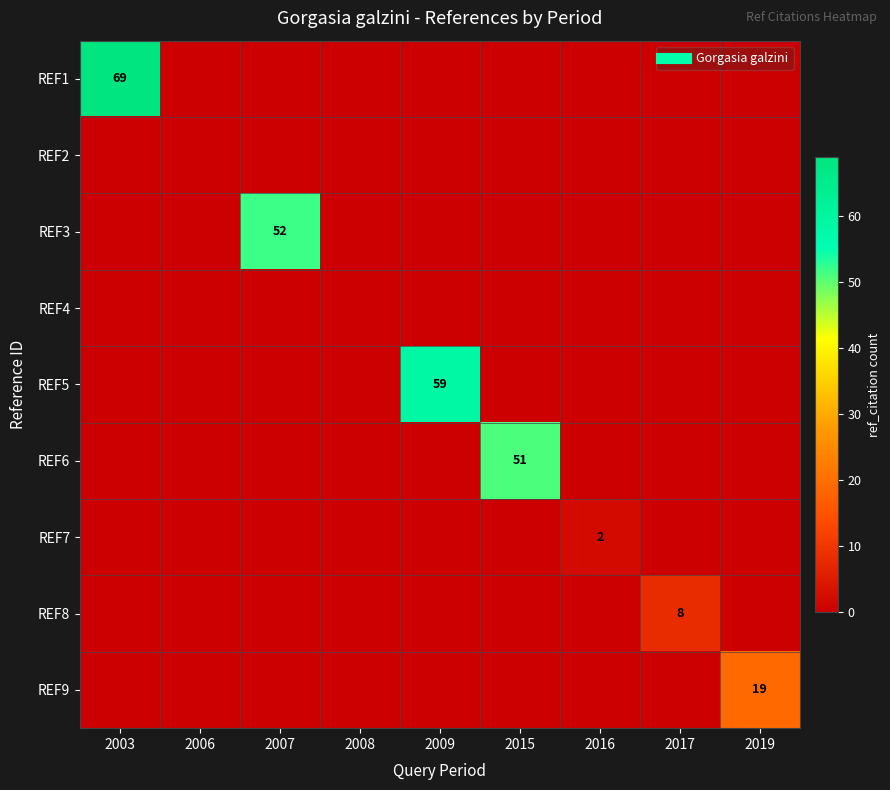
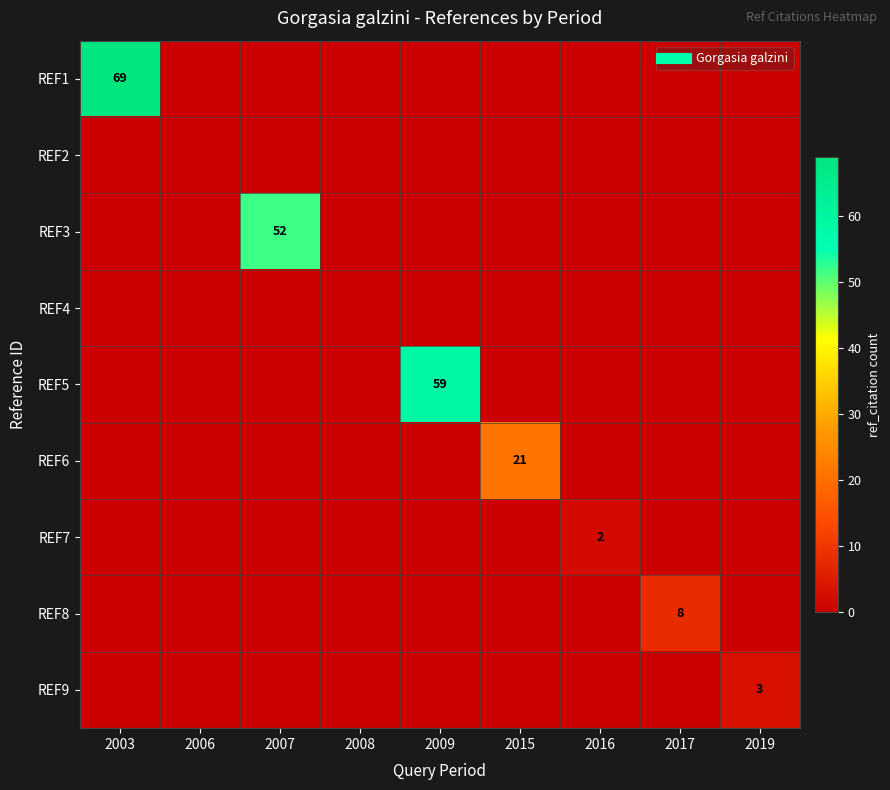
  {
    "REF1": {
      "2003": 69
    },
    "REF3": {
      "2007": 52
    },
    "REF5": {
      "2009": 59
    },
    "REF6": {
-     "2015": 51
+     "2015": 21
    },
    "REF7": {
      "2016": 2
    },
    "REF8": {
      "2017": 8
    },
    "REF9": {
-     "2019": 19
+     "2019": 3
    }
  }
